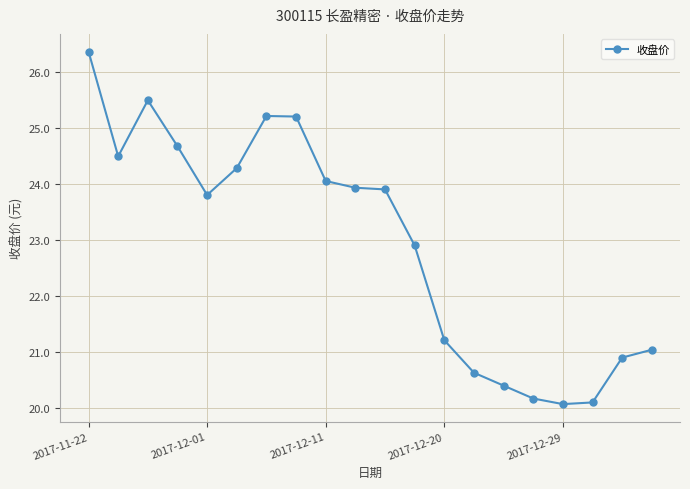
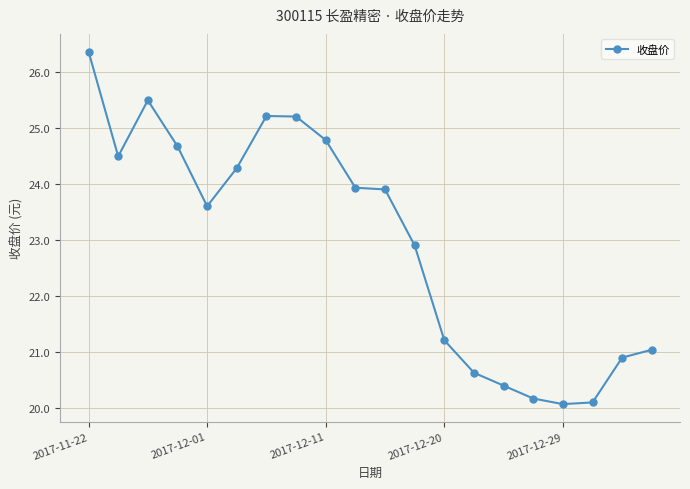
  {
    "2017-11-22": 26.4,
-   "2017-12-01": 23.8,
-   "2017-12-11": 24.1,
+   "2017-12-01": 23.6,
+   "2017-12-11": 24.8,
    "2017-12-20": 21.2,
    "2017-12-29": 20.1
  }
